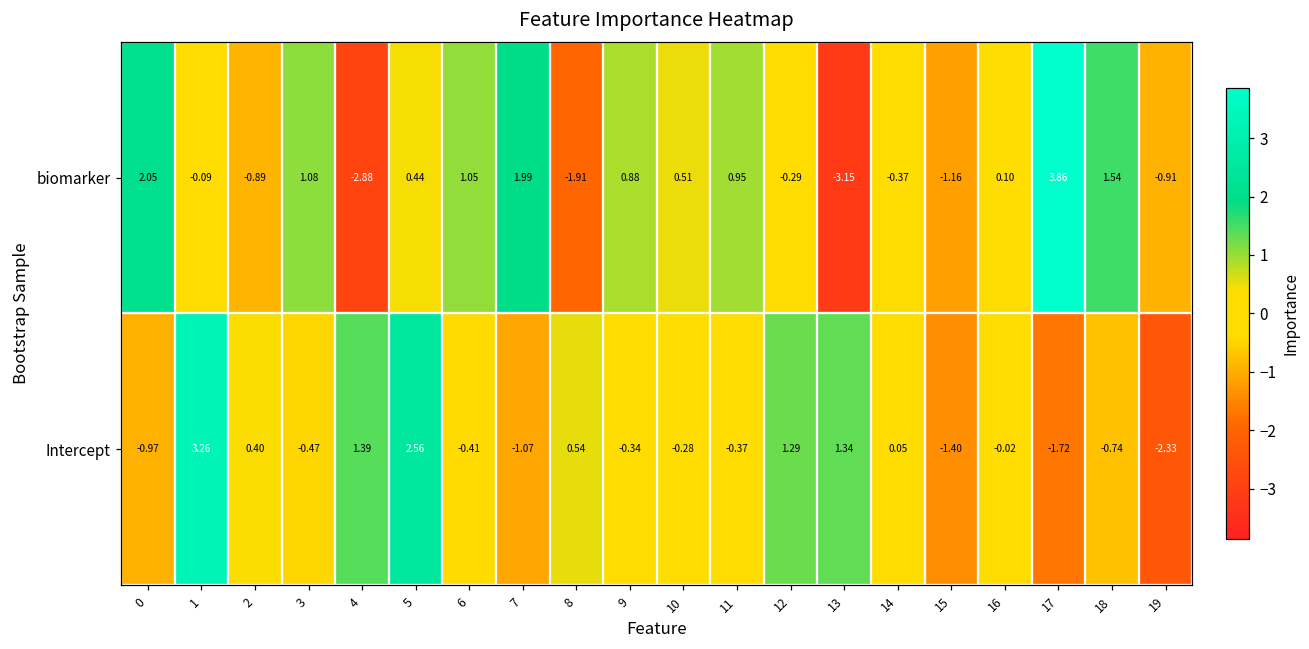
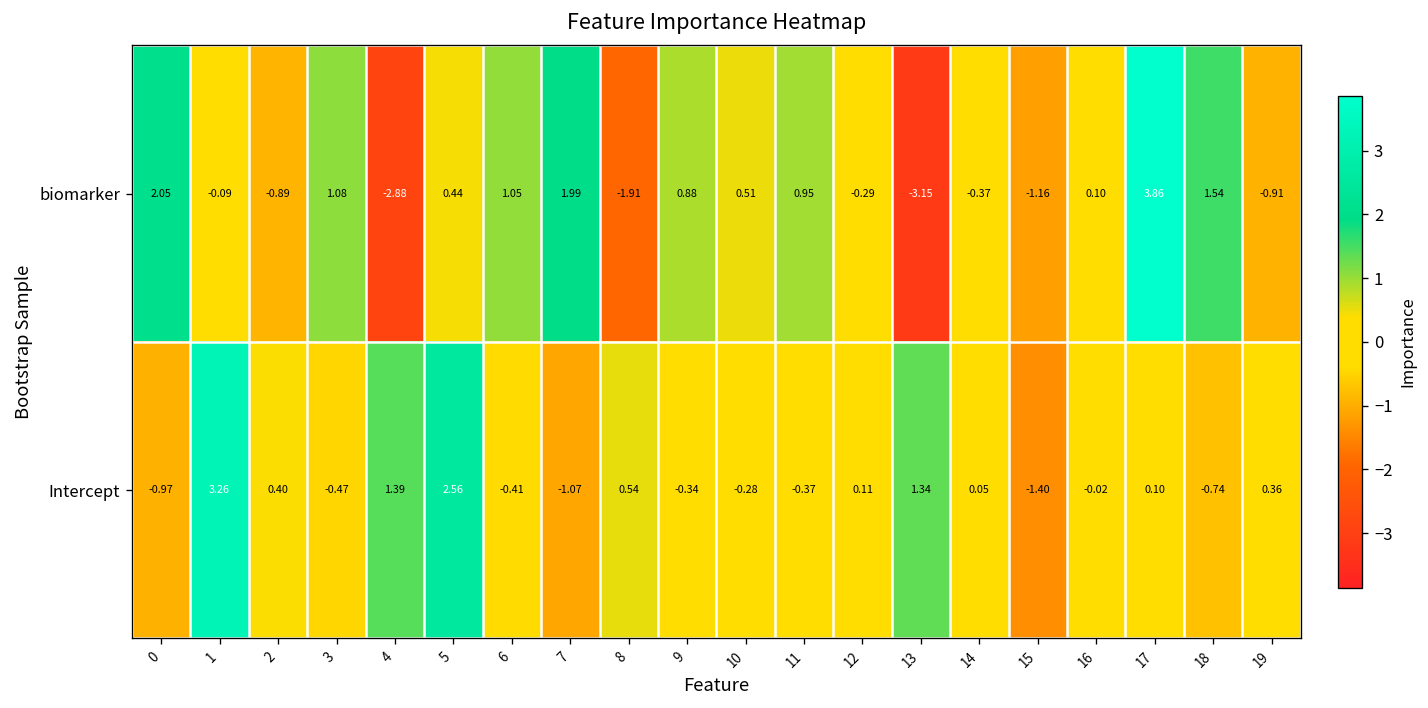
  {
    "biomarker": {
      "0": 2.05,
      "1": -0.09,
      "2": -0.89,
      "3": 1.08,
      "4": -2.88,
      "5": 0.44,
      "6": 1.05,
      "7": 1.99,
      "8": -1.91,
      "9": 0.88,
      "10": 0.51,
      "11": 0.95,
      "12": -0.29,
      "13": -3.15,
      "14": -0.37,
      "15": -1.16,
      "16": 0.10,
      "17": 3.86,
      "18": 1.54,
      "19": -0.91
    },
    "Intercept": {
      "0": -0.97,
      "1": 3.26,
      "2": 0.40,
      "3": -0.47,
      "4": 1.39,
      "5": 2.56,
      "6": -0.41,
      "7": -1.07,
      "8": 0.54,
      "9": -0.34,
      "10": -0.28,
      "11": -0.37,
-     "12": 1.29,
+     "12": 0.11,
      "13": 1.34,
      "14": 0.05,
      "15": -1.40,
      "16": -0.02,
-     "17": -1.72,
+     "17": 0.10,
      "18": -0.74,
-     "19": -2.33
+     "19": 0.36
    }
  }
